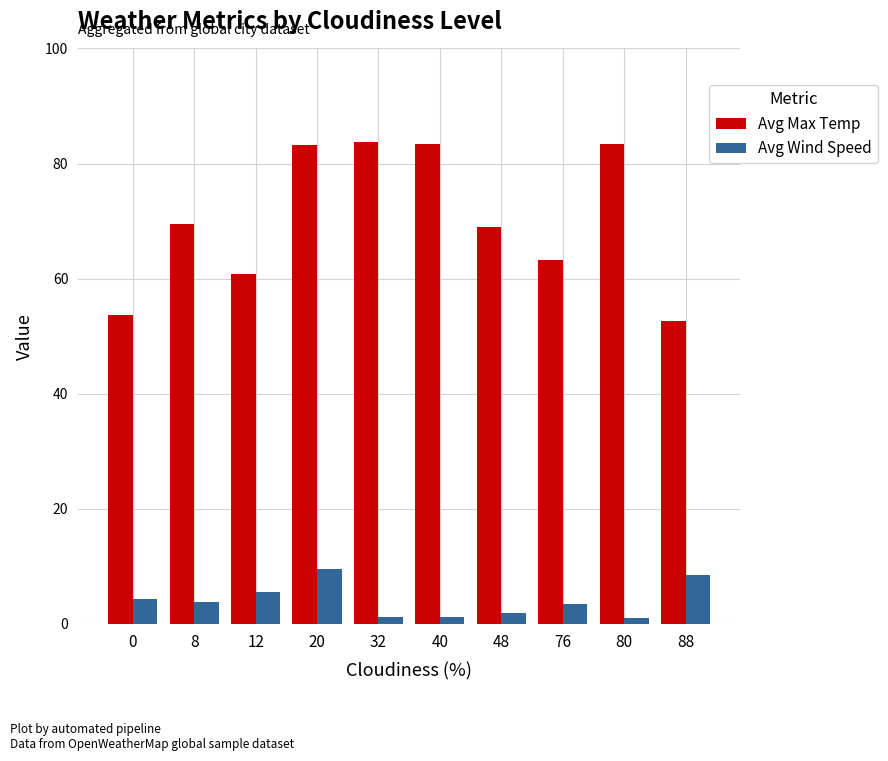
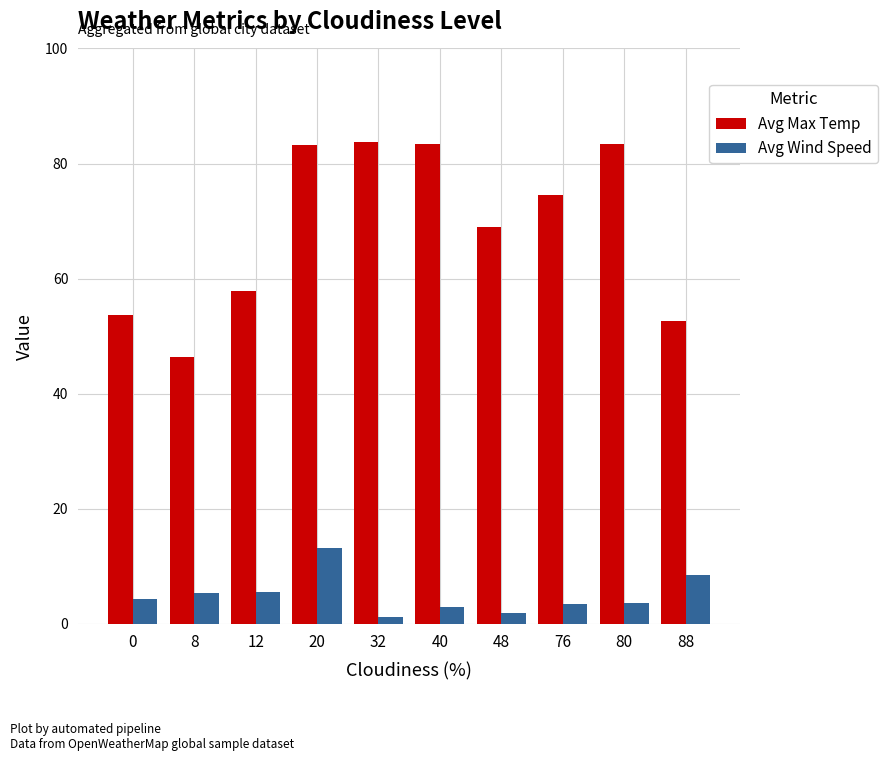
  {
    "Avg Max Temp": {
      "0": 54,
-     "8": 70,
-     "12": 61,
+     "8": 46,
+     "12": 58,
      "20": 83,
      "32": 84,
      "40": 83,
      "48": 69,
-     "76": 63,
+     "76": 75,
      "80": 83,
      "88": 53
    },
    "Avg Wind Speed": {
      "0": 4,
-     "8": 4,
+     "8": 5,
      "12": 6,
-     "20": 10,
+     "20": 13,
      "32": 1,
-     "40": 1,
+     "40": 3,
      "48": 2,
      "76": 3,
-     "80": 1,
+     "80": 4,
      "88": 9
    }
  }
